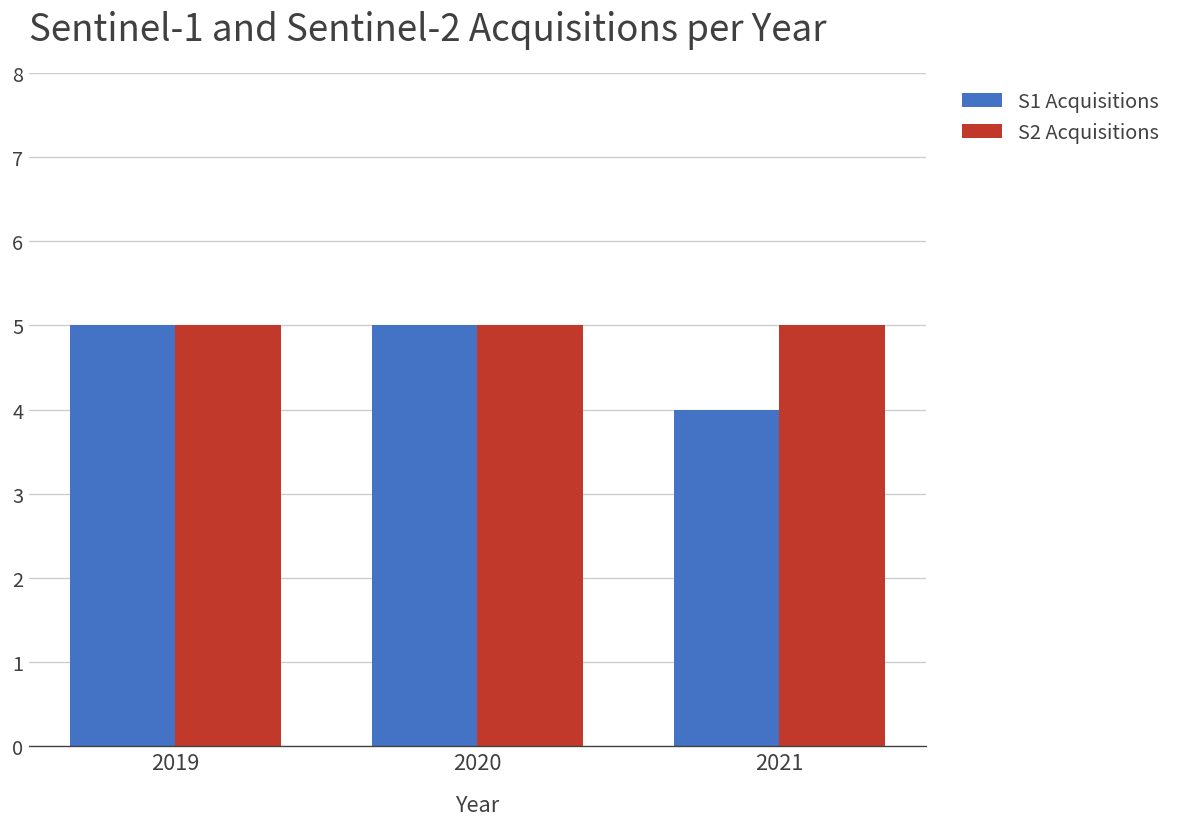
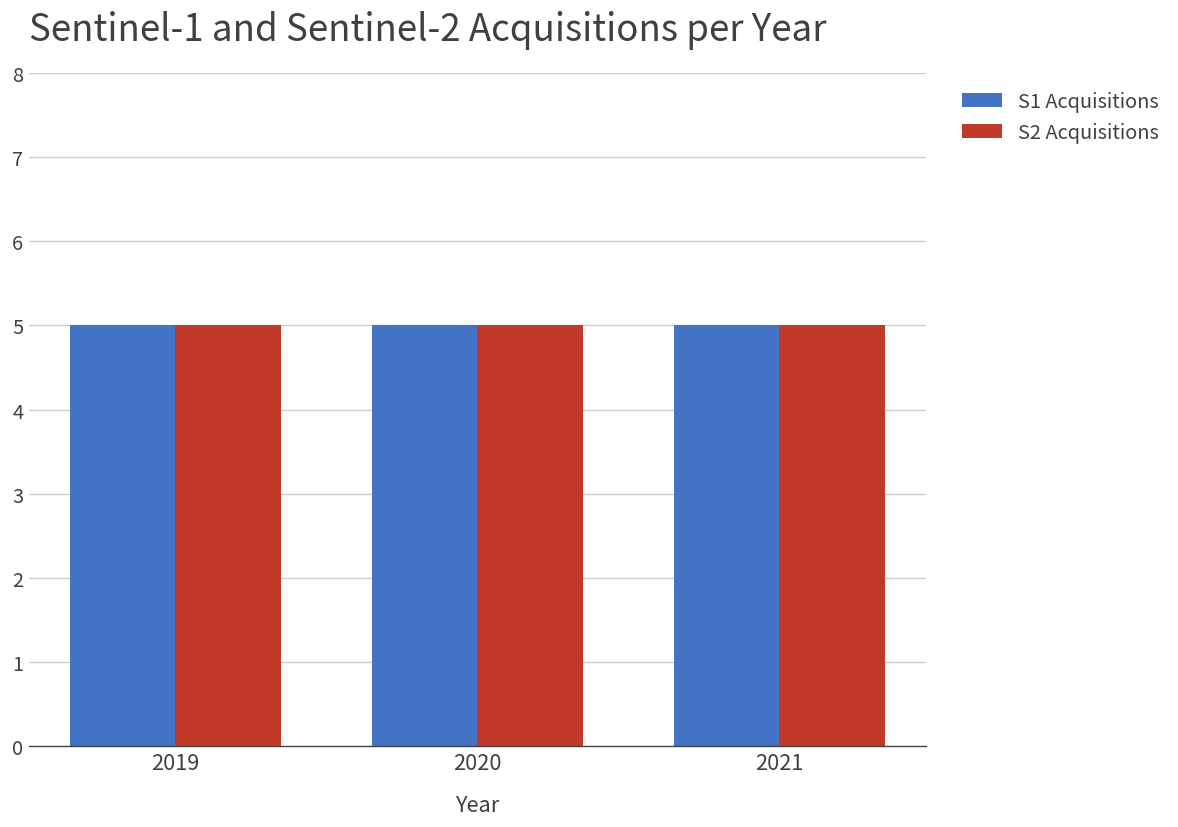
  {
    "S1 Acquisitions": {
      "2019": 5,
      "2020": 5,
-     "2021": 4
+     "2021": 5
    },
    "S2 Acquisitions": {
      "2019": 5,
      "2020": 5,
      "2021": 5
    }
  }
